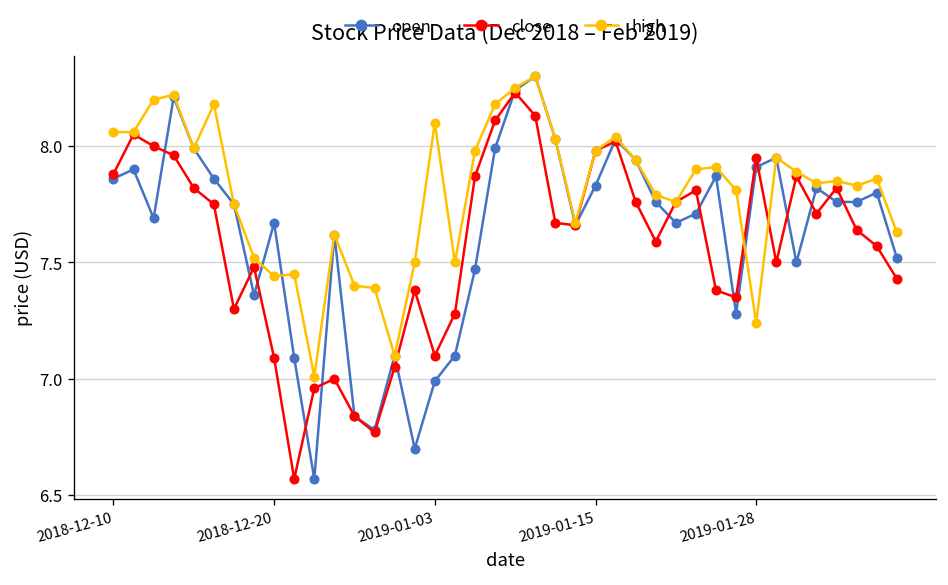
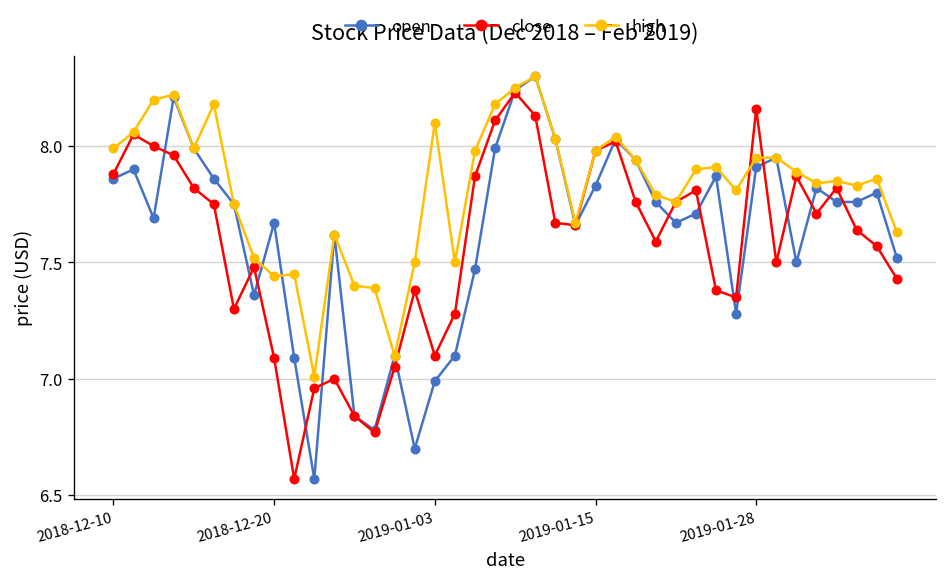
  {
    "open": {
      "2018-12-10": 7.86,
      "2018-12-20": 7.67,
      "2019-01-03": 6.99,
      "2019-01-15": 7.83,
      "2019-01-28": 7.91
    },
    "close": {
      "2018-12-10": 7.88,
      "2018-12-20": 7.09,
      "2019-01-03": 7.10,
-     "2019-01-28": 7.95
+     "2019-01-28": 8.16
    },
    "high": {
-     "2018-12-10": 8.06,
+     "2018-12-10": 7.99,
      "2018-12-20": 7.44,
      "2019-01-03": 8.10,
-     "2019-01-28": 7.24
+     "2019-01-28": 7.95
    }
  }
